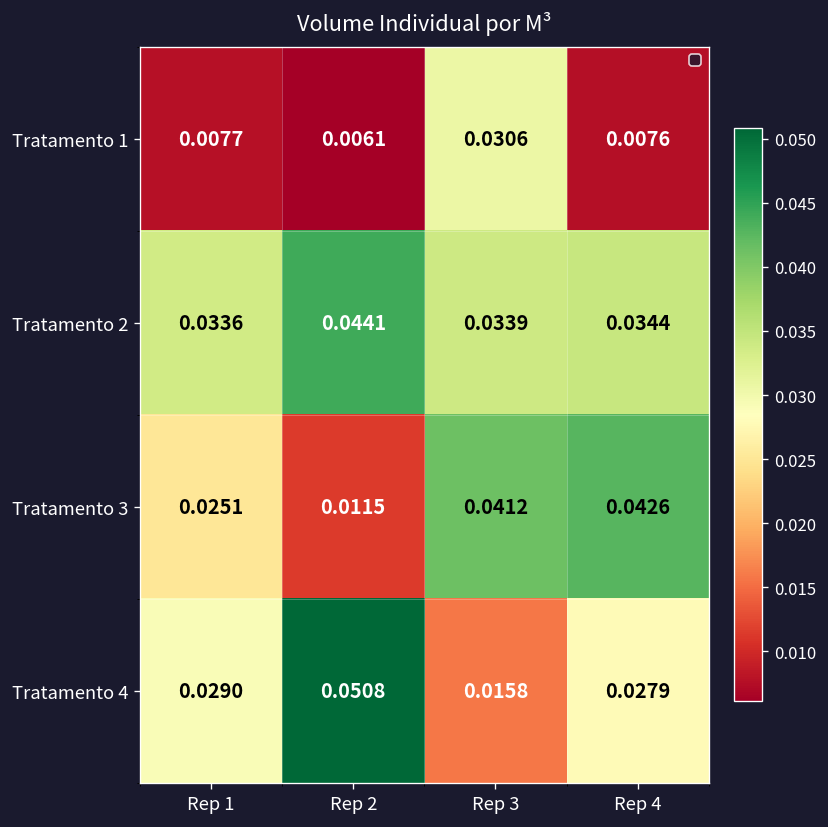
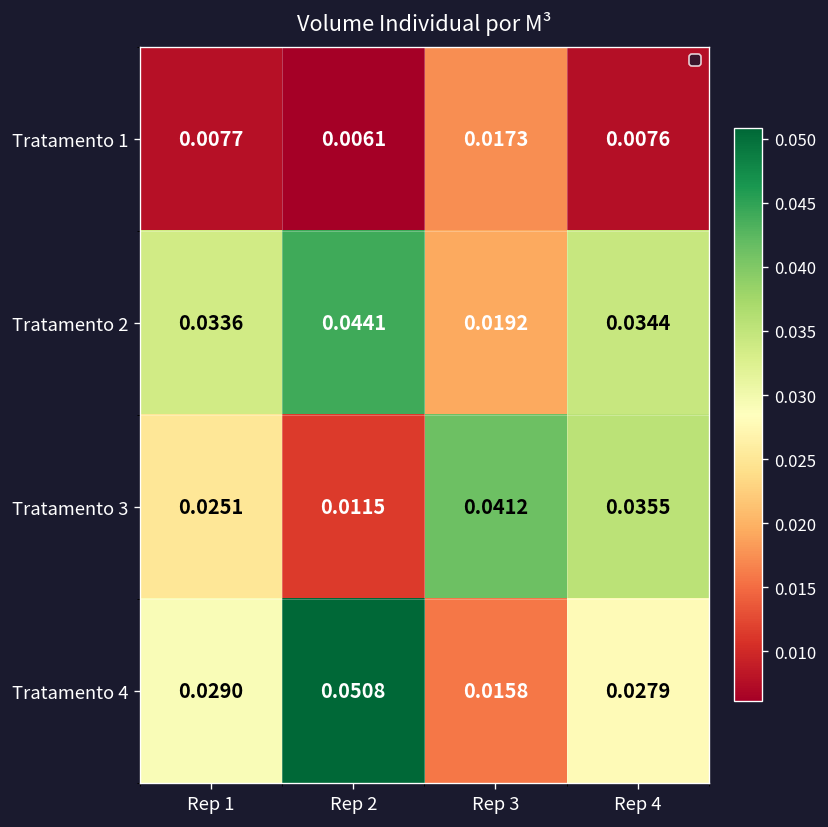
  {
    "Tratamento 1": {
      "Rep 1": 0.0077,
      "Rep 2": 0.0061,
-     "Rep 3": 0.0306,
+     "Rep 3": 0.0173,
      "Rep 4": 0.0076
    },
    "Tratamento 2": {
      "Rep 1": 0.0336,
      "Rep 2": 0.0441,
-     "Rep 3": 0.0339,
+     "Rep 3": 0.0192,
      "Rep 4": 0.0344
    },
    "Tratamento 3": {
      "Rep 1": 0.0251,
      "Rep 2": 0.0115,
      "Rep 3": 0.0412,
-     "Rep 4": 0.0426
+     "Rep 4": 0.0355
    },
    "Tratamento 4": {
      "Rep 1": 0.0290,
      "Rep 2": 0.0508,
      "Rep 3": 0.0158,
      "Rep 4": 0.0279
    }
  }
